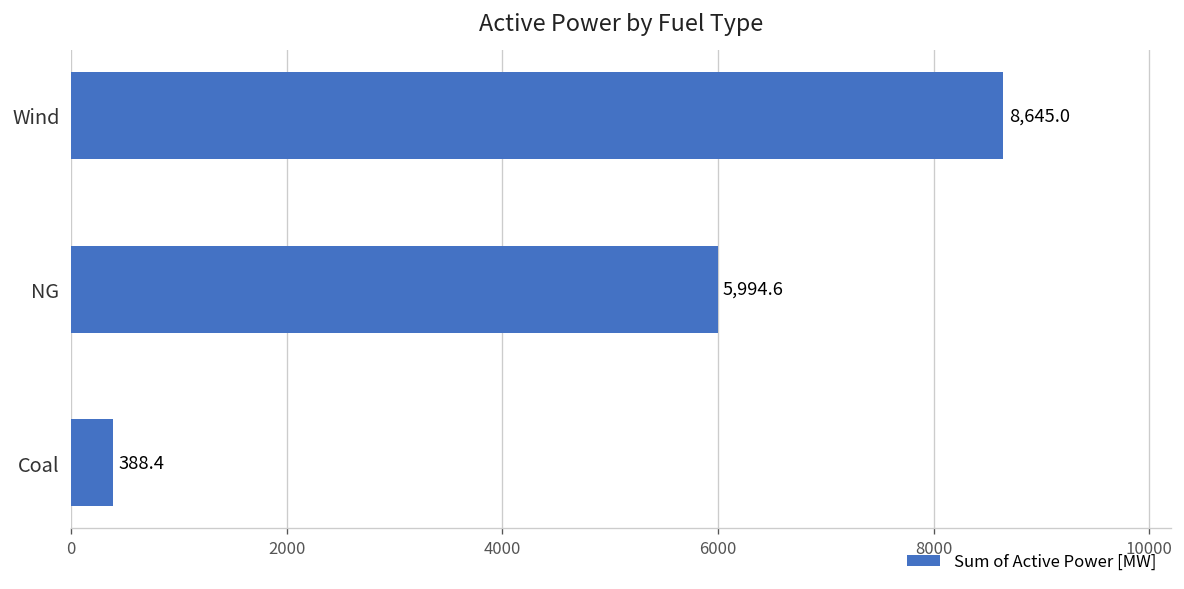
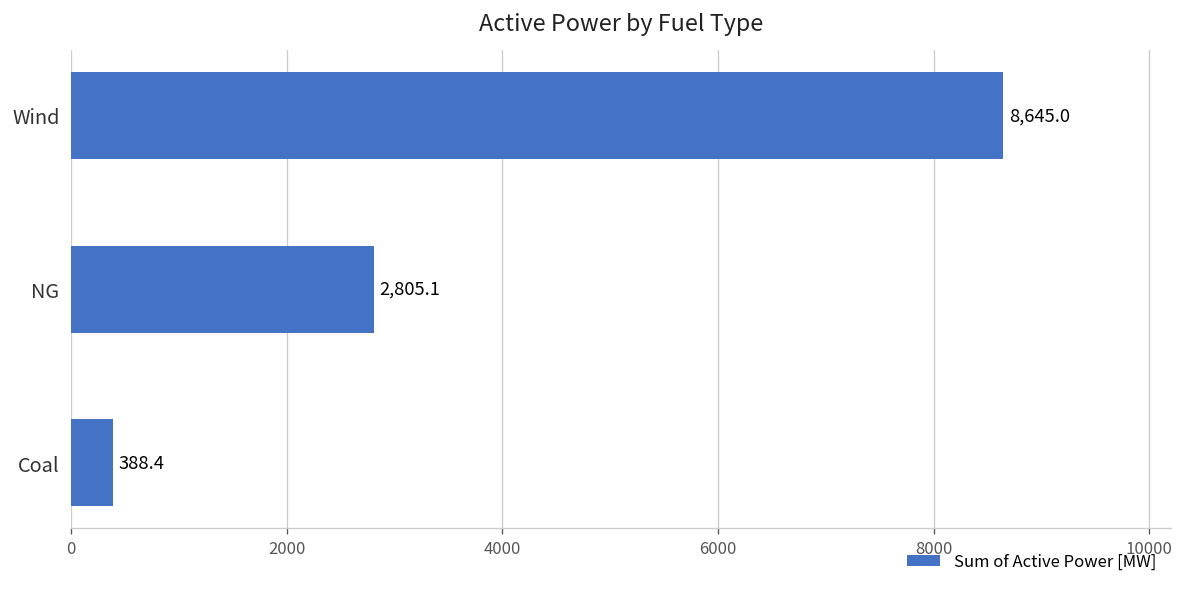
  {
    "Wind": "8,645.0",
-   "NG": "5,994.6",
+   "NG": "2,805.1",
    "Coal": "388.4"
  }
